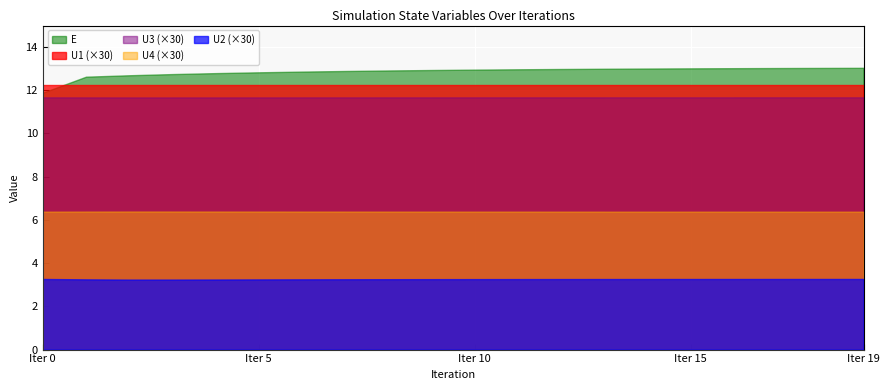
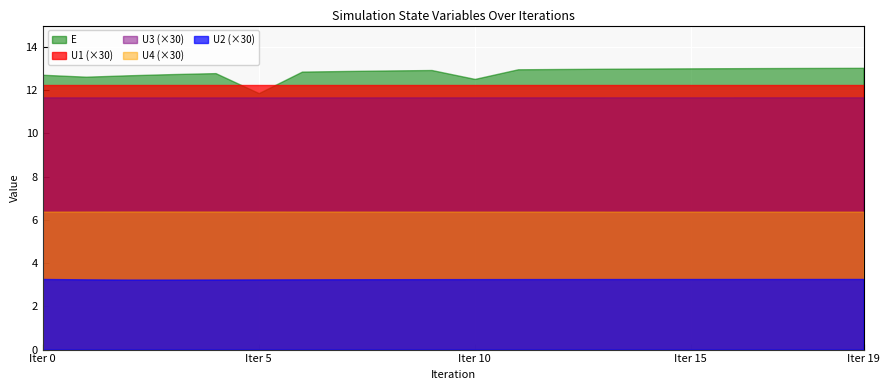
  {
    "E": {
-     "Iter 0": 11.9,
-     "Iter 5": 12.8,
-     "Iter 10": 12.9,
+     "Iter 0": 12.7,
+     "Iter 5": 11.9,
+     "Iter 10": 12.5,
      "Iter 15": 13.0,
      "Iter 19": 13.0
    },
    "U1 (×30)": {
      "Iter 0": 12.2,
      "Iter 5": 12.2,
      "Iter 10": 12.2,
      "Iter 15": 12.2,
      "Iter 19": 12.2
    },
    "U3 (×30)": {
      "Iter 0": 11.7,
      "Iter 5": 11.7,
      "Iter 10": 11.7,
      "Iter 15": 11.7,
      "Iter 19": 11.7
    },
    "U4 (×30)": {
      "Iter 0": 6.4,
      "Iter 5": 6.4,
      "Iter 10": 6.4,
      "Iter 15": 6.4,
      "Iter 19": 6.4
    },
    "U2 (×30)": {
      "Iter 0": 3.3,
      "Iter 5": 3.2,
      "Iter 10": 3.3,
      "Iter 15": 3.3,
      "Iter 19": 3.3
    }
  }
